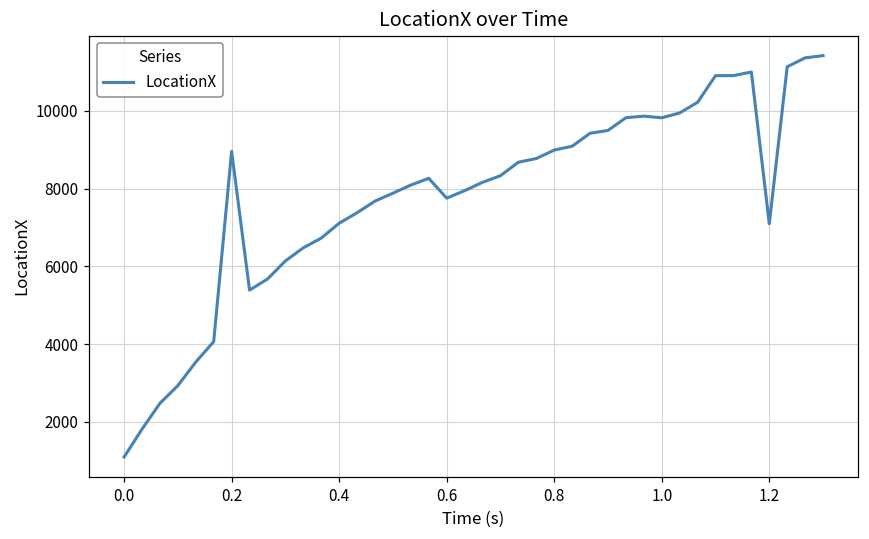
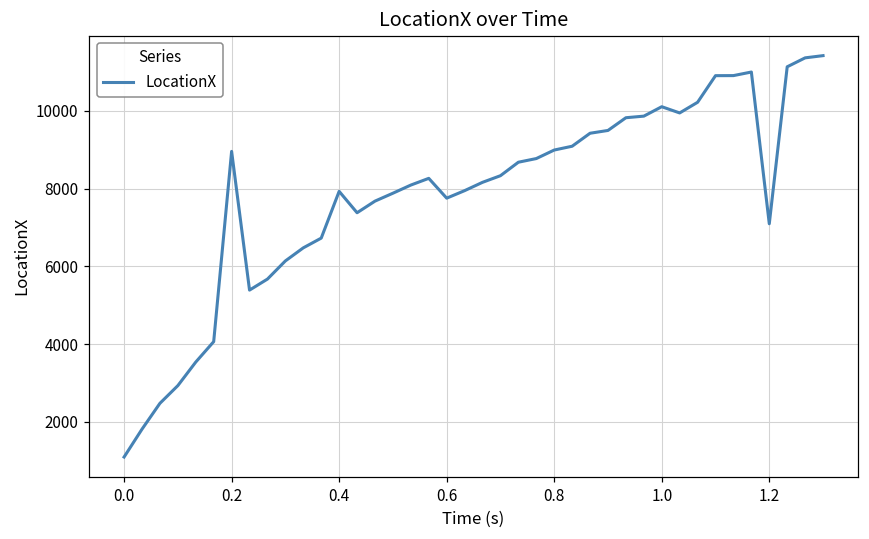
  {
    "0.0": 1100,
    "0.2": 9000,
-   "0.4": 7100,
+   "0.4": 7900,
    "0.6": 7800,
    "0.8": 9000,
-   "1.0": 9800,
+   "1.0": 10100,
    "1.2": 7100
  }
